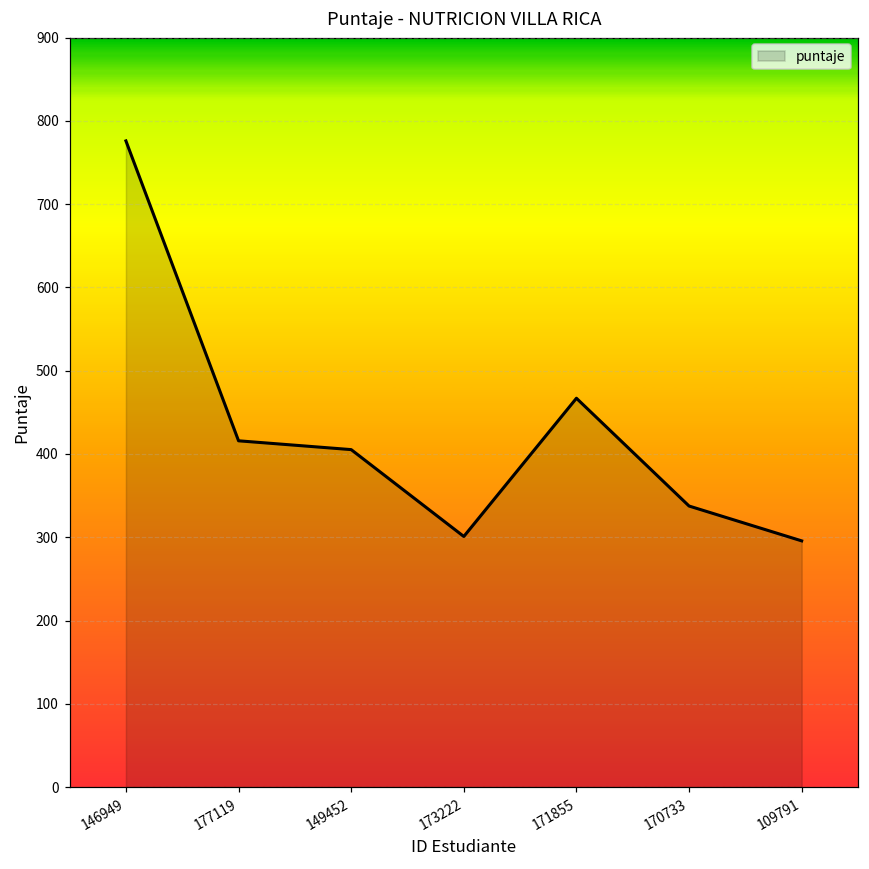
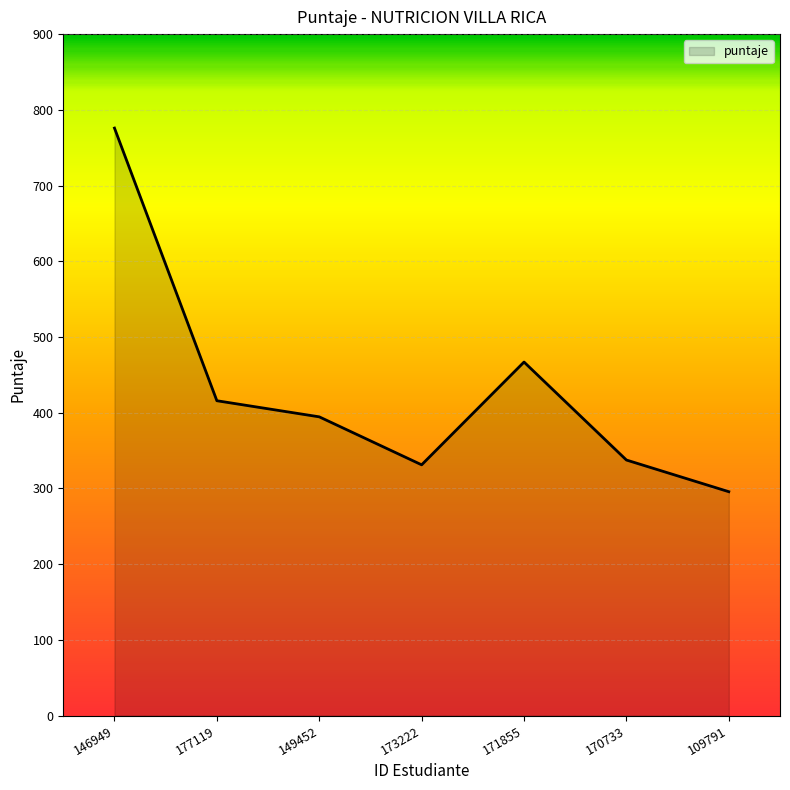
  {
    "146949": 780,
    "177119": 420,
-   "149452": 410,
-   "173222": 300,
+   "149452": 390,
+   "173222": 330,
    "171855": 470,
    "170733": 340,
    "109791": 300
  }
